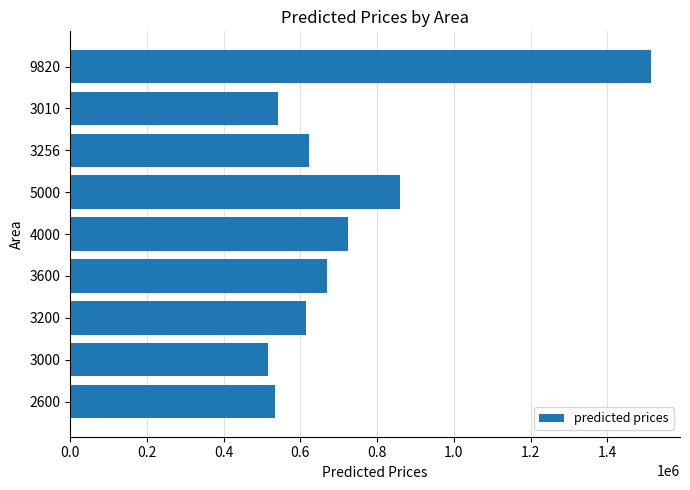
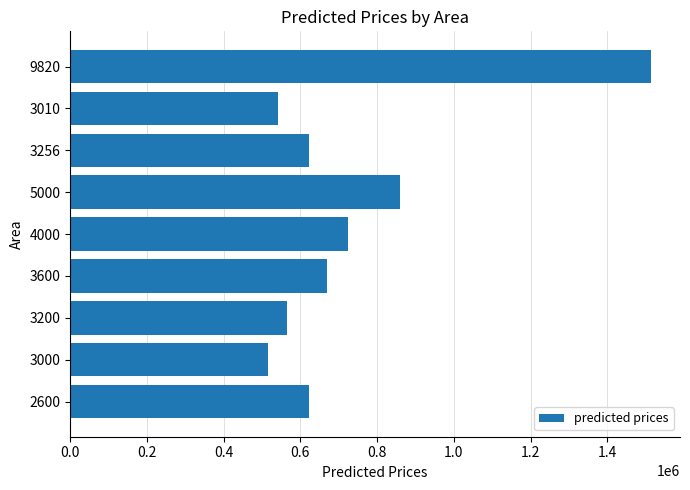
  {
    "9820": 1510000,
    "3010": 540000,
    "3256": 620000,
    "5000": 860000,
    "4000": 720000,
    "3600": 670000,
-   "3200": 620000,
+   "3200": 560000,
    "3000": 510000,
-   "2600": 530000
+   "2600": 620000
  }
